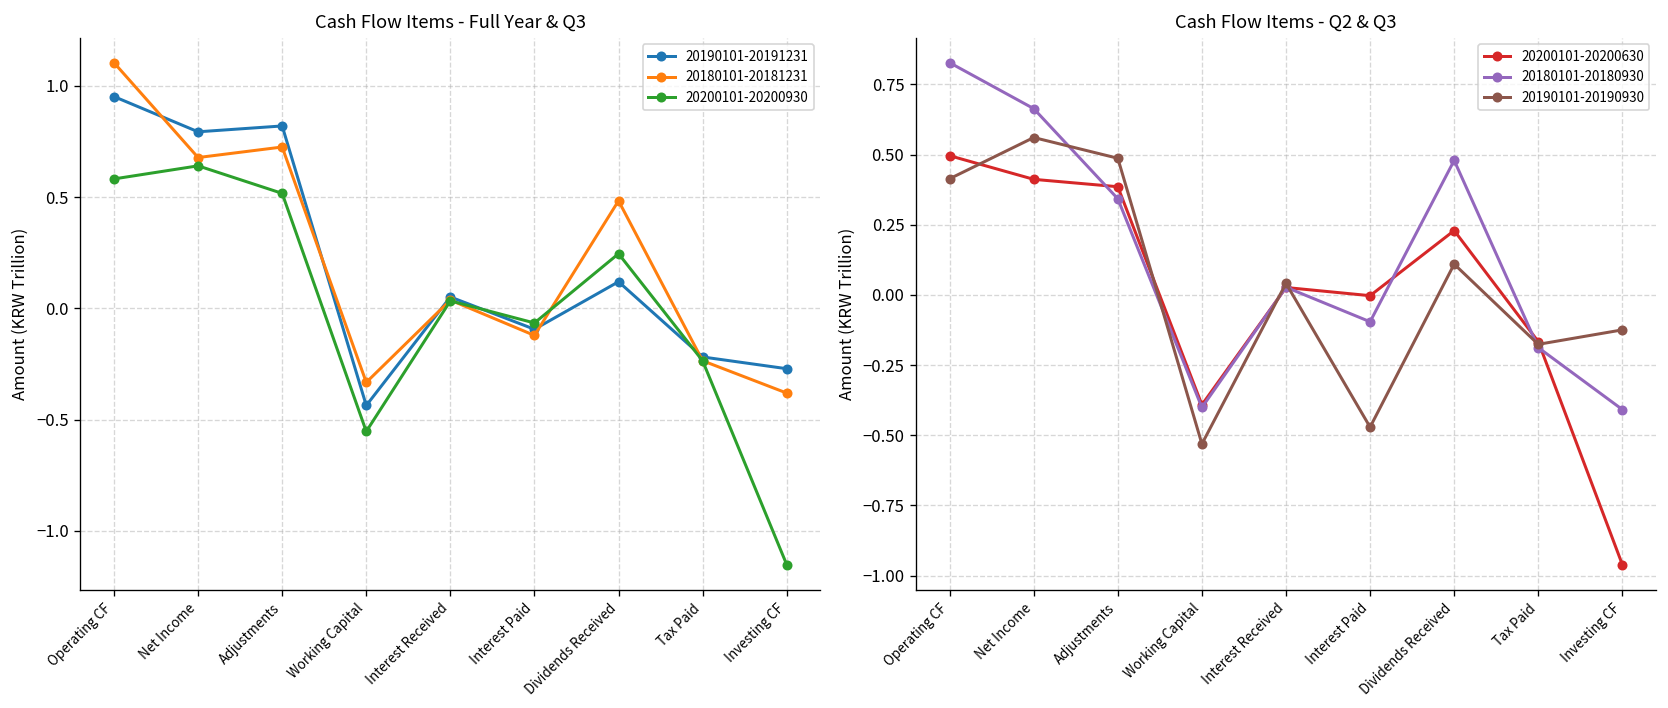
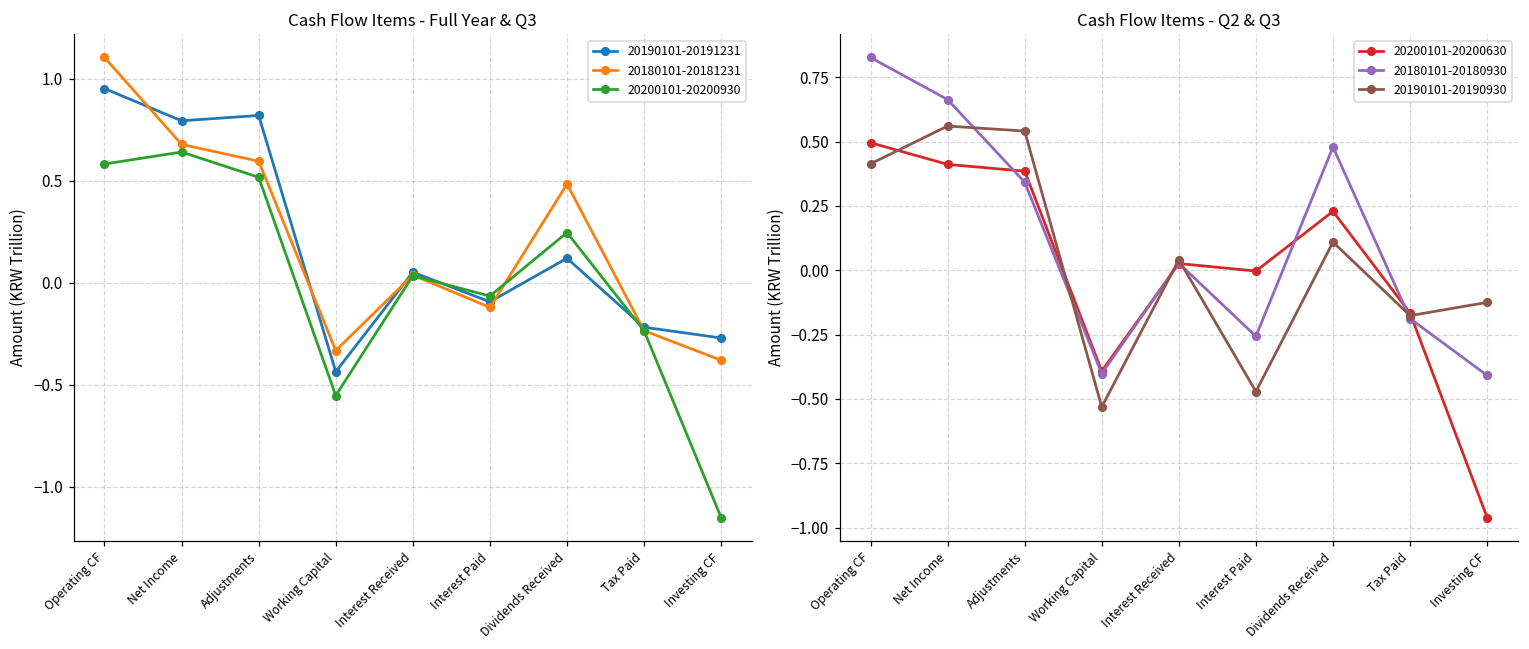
  {
    "Cash Flow Items - Full Year & Q3": {
      "20190101-20191231": {
        "Operating CF": 0.95,
        "Net Income": 0.79,
        "Adjustments": 0.82,
        "Working Capital": -0.44,
        "Interest Received": 0.05,
        "Interest Paid": -0.09,
        "Dividends Received": 0.12,
        "Tax Paid": -0.22,
        "Investing CF": -0.27
      },
      "20180101-20181231": {
        "Operating CF": 1.10,
        "Net Income": 0.68,
-       "Adjustments": 0.73,
+       "Adjustments": 0.60,
        "Working Capital": -0.33,
        "Interest Paid": -0.12,
        "Dividends Received": 0.48,
        "Investing CF": -0.38
      },
      "20200101-20200930": {
        "Operating CF": 0.58,
        "Net Income": 0.64,
        "Adjustments": 0.52,
        "Working Capital": -0.55,
        "Interest Paid": -0.07,
        "Dividends Received": 0.25,
        "Investing CF": -1.15
      }
    },
    "Cash Flow Items - Q2 & Q3": {
      "20200101-20200630": {
        "Operating CF": 0.50,
        "Net Income": 0.41,
        "Adjustments": 0.39,
        "Interest Paid": 0.00,
        "Dividends Received": 0.23,
        "Investing CF": -0.96
      },
      "20180101-20180930": {
        "Operating CF": 0.83,
        "Net Income": 0.66,
        "Adjustments": 0.34,
-       "Interest Paid": -0.10,
+       "Interest Paid": -0.26,
        "Dividends Received": 0.48,
        "Tax Paid": -0.19,
        "Investing CF": -0.41
      },
      "20190101-20190930": {
        "Operating CF": 0.41,
        "Net Income": 0.56,
-       "Adjustments": 0.49,
+       "Adjustments": 0.54,
        "Working Capital": -0.53,
        "Interest Received": 0.04,
        "Interest Paid": -0.47,
        "Dividends Received": 0.11,
        "Investing CF": -0.12
      }
    }
  }
